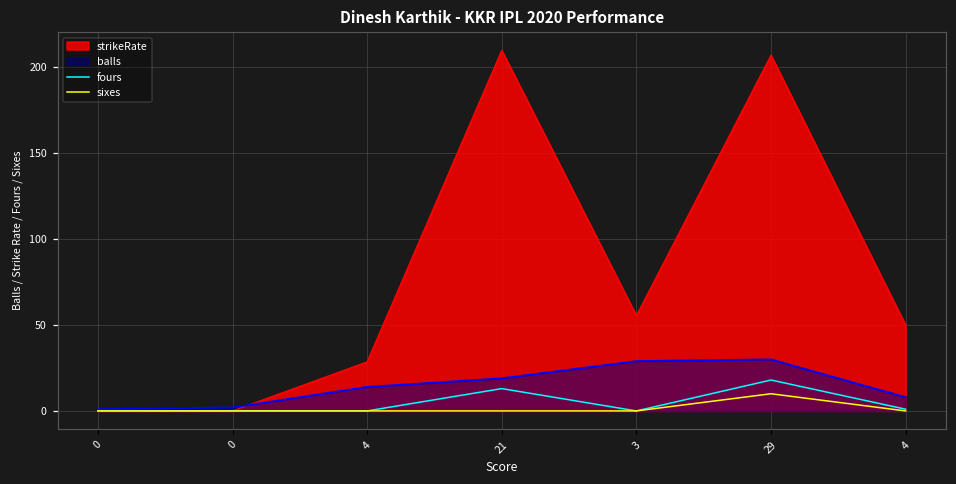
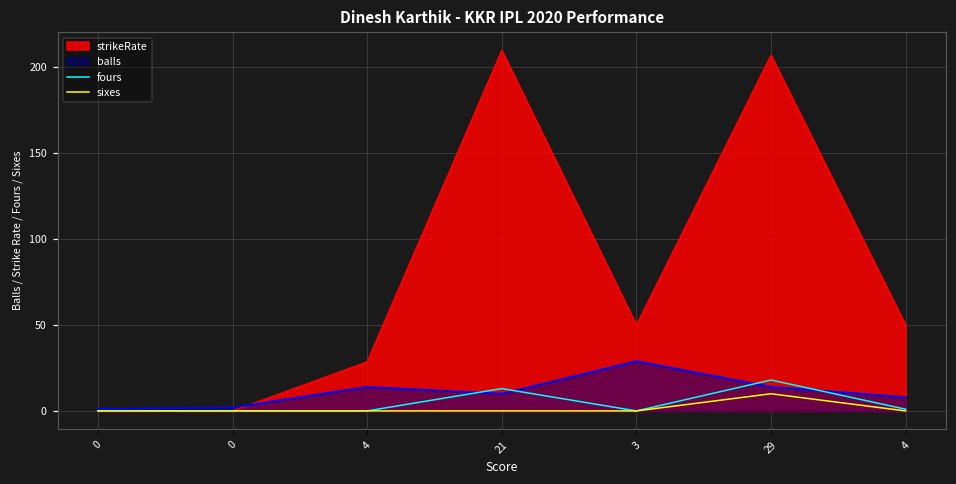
  {
    "strikeRate": {
      "21": 210,
-     "3": 56,
+     "3": 50,
      "29": 207
    },
    "balls": {
-     "21": 19,
+     "21": 10,
      "3": 29,
-     "29": 30
+     "29": 14
    },
    "fours": {
      "21": 13,
      "29": 18
    },
    "sixes": {
      "21": 0,
      "29": 10
    }
  }
